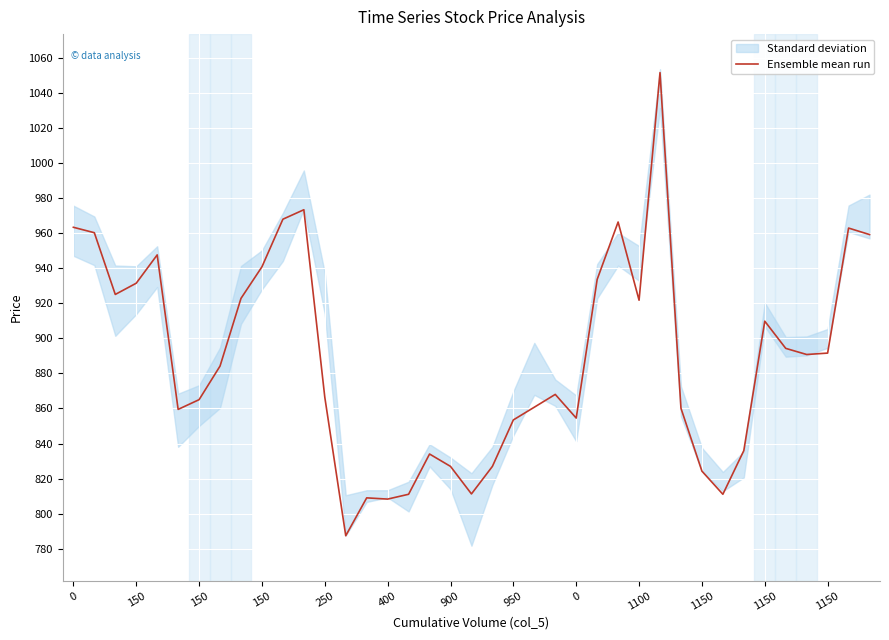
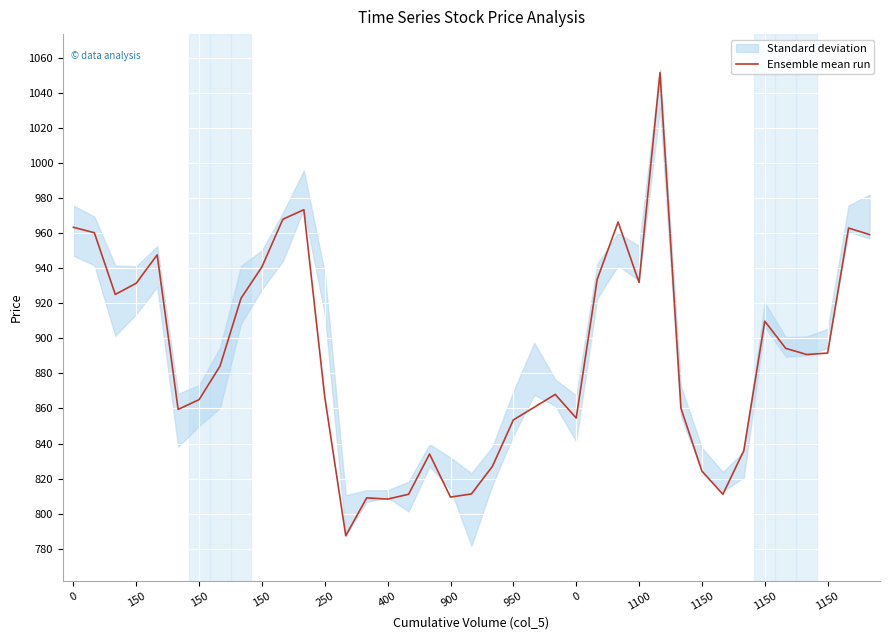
  {
    "Ensemble mean run": {
      "250": 866,
      "400": 808,
-     "900": 827,
+     "900": 809,
      "950": 853,
-     "1100": 922
+     "1100": 932
    }
  }
